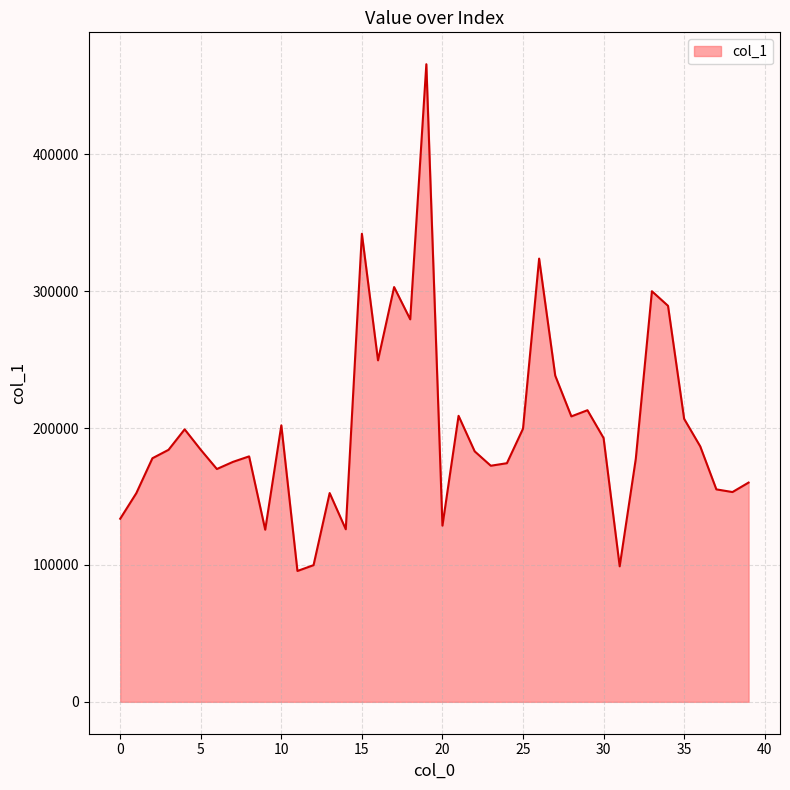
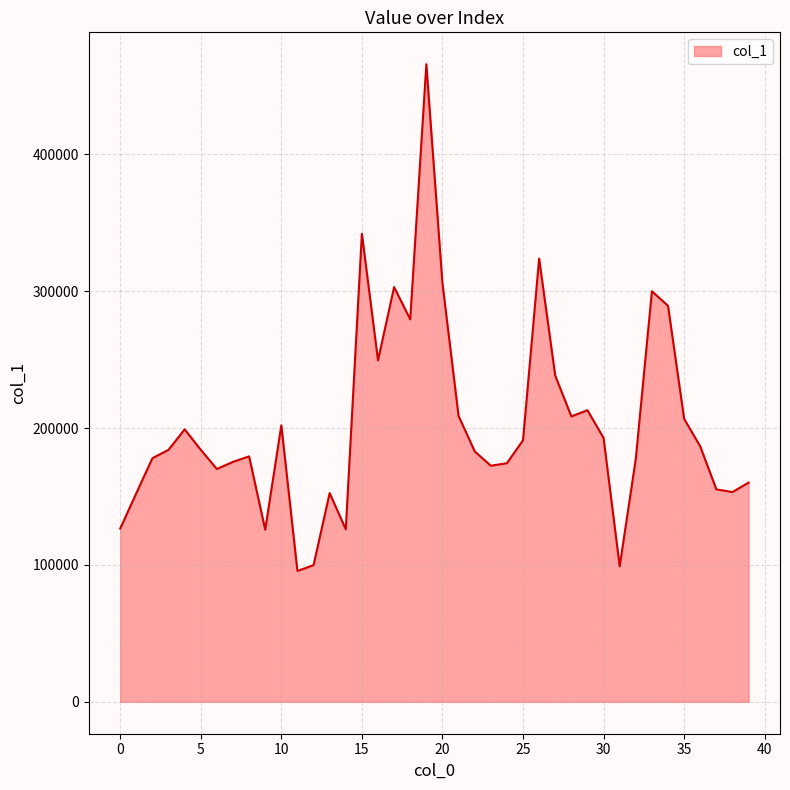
  {
-   "0": 134000,
+   "0": 127000,
    "5": 184000,
    "10": 202000,
    "15": 342000,
-   "20": 129000,
-   "25": 200000,
+   "20": 306000,
+   "25": 191000,
    "30": 193000,
    "35": 207000
  }
